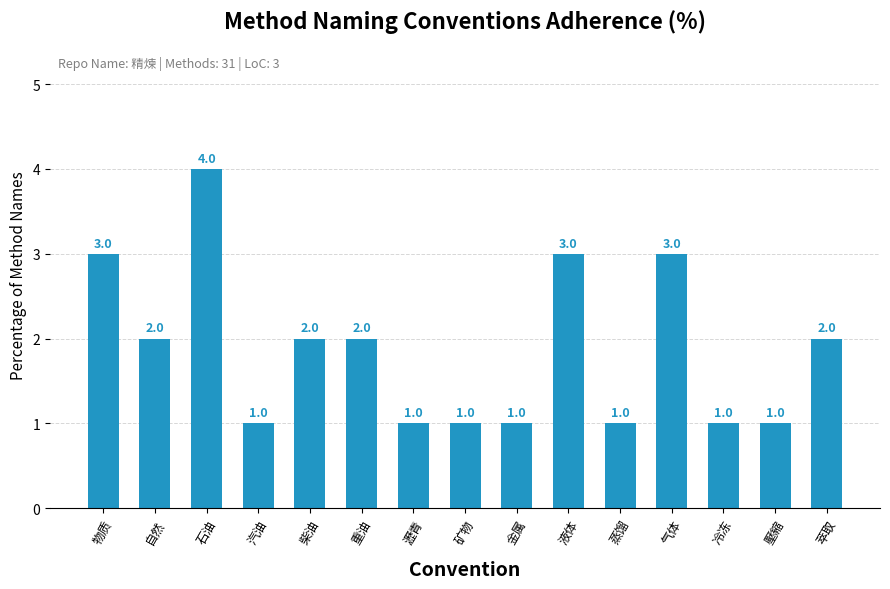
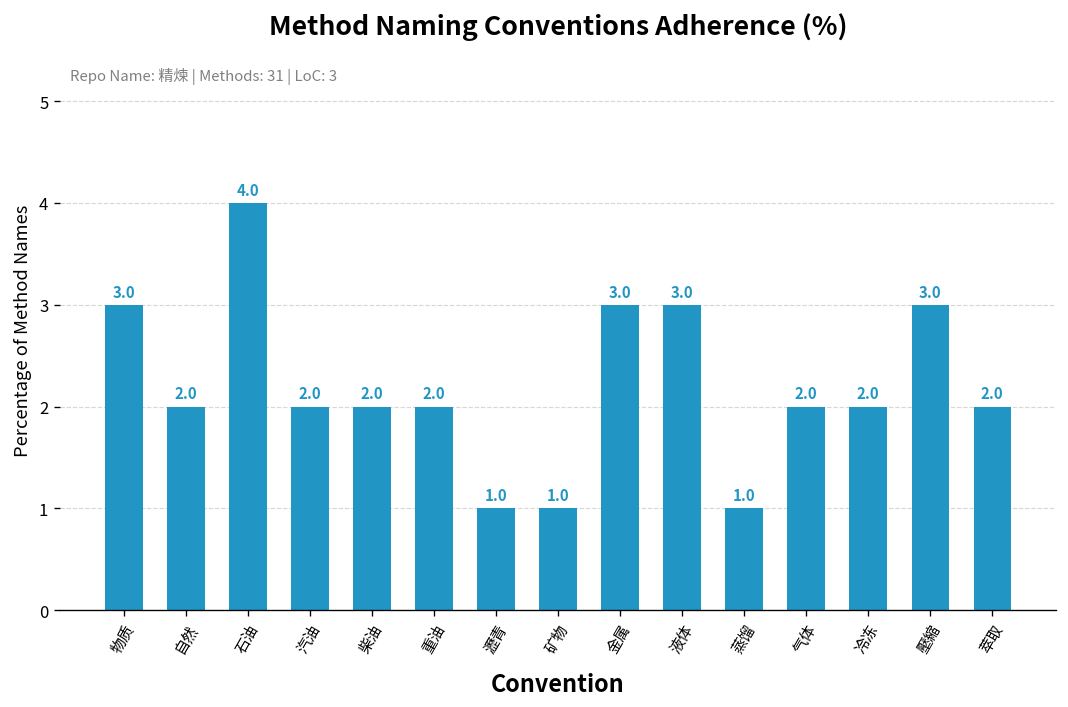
  {
    "物质": 3.0,
    "自然": 2.0,
    "石油": 4.0,
-   "汽油": 1.0,
+   "汽油": 2.0,
    "柴油": 2.0,
    "重油": 2.0,
    "瀝青": 1.0,
    "矿物": 1.0,
-   "金属": 1.0,
+   "金属": 3.0,
    "液体": 3.0,
    "蒸馏": 1.0,
-   "气体": 3.0,
-   "冷冻": 1.0,
-   "壓縮": 1.0,
+   "气体": 2.0,
+   "冷冻": 2.0,
+   "壓縮": 3.0,
    "萃取": 2.0
  }
